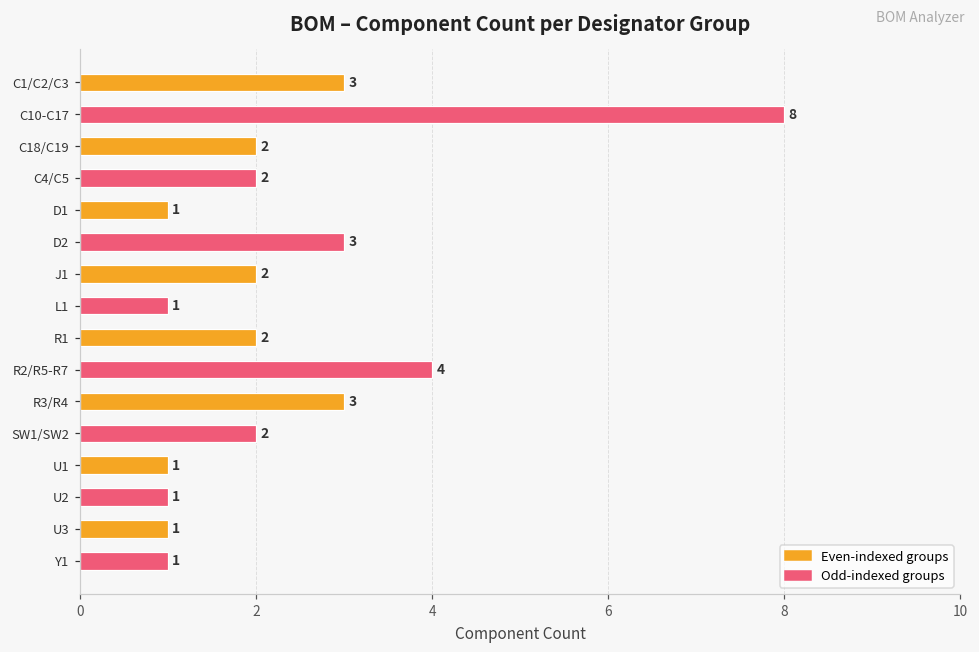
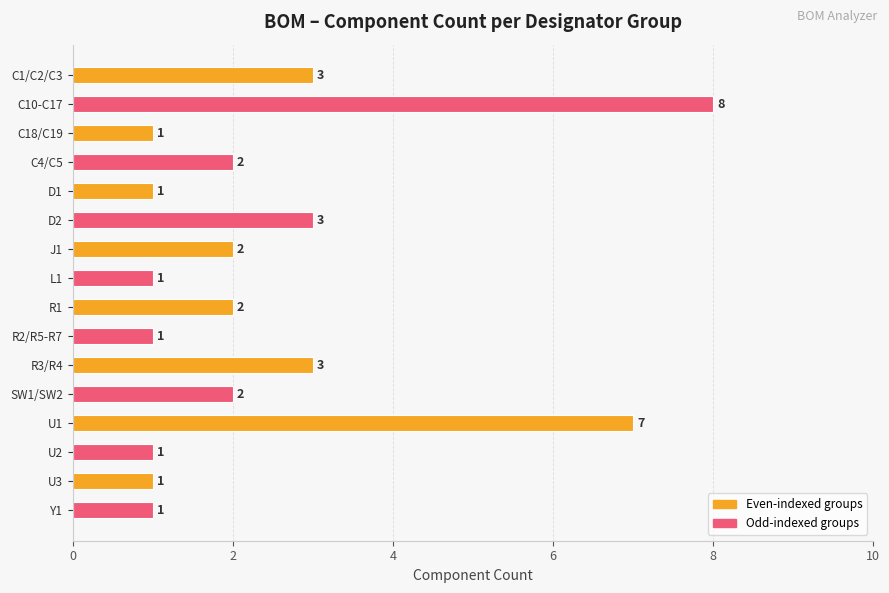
  {
    "C1/C2/C3": 3,
    "C10-C17": 8,
-   "C18/C19": 2,
+   "C18/C19": 1,
    "C4/C5": 2,
    "D1": 1,
    "D2": 3,
    "J1": 2,
    "L1": 1,
    "R1": 2,
-   "R2/R5-R7": 4,
+   "R2/R5-R7": 1,
    "R3/R4": 3,
    "SW1/SW2": 2,
-   "U1": 1,
+   "U1": 7,
    "U2": 1,
    "U3": 1,
    "Y1": 1
  }
